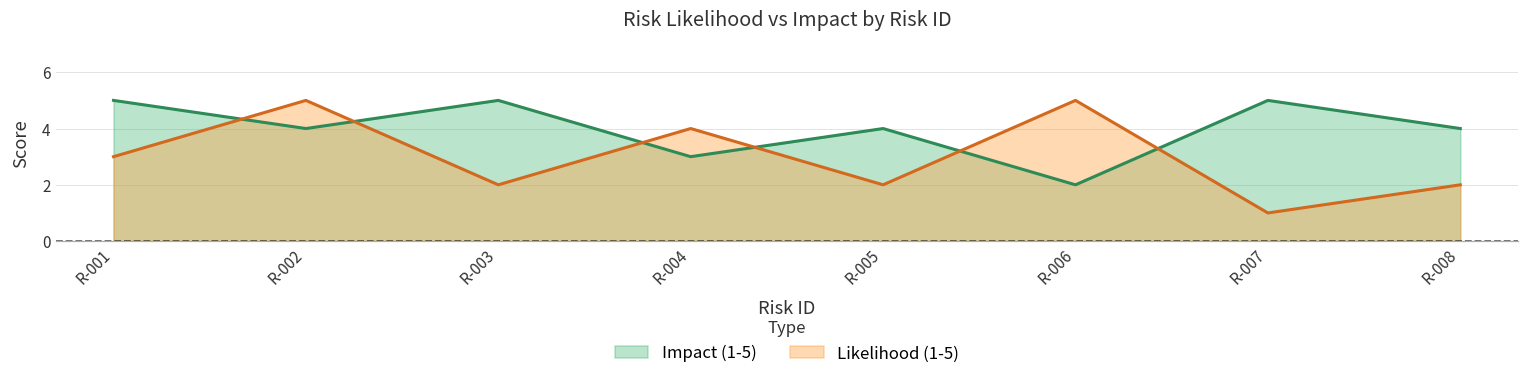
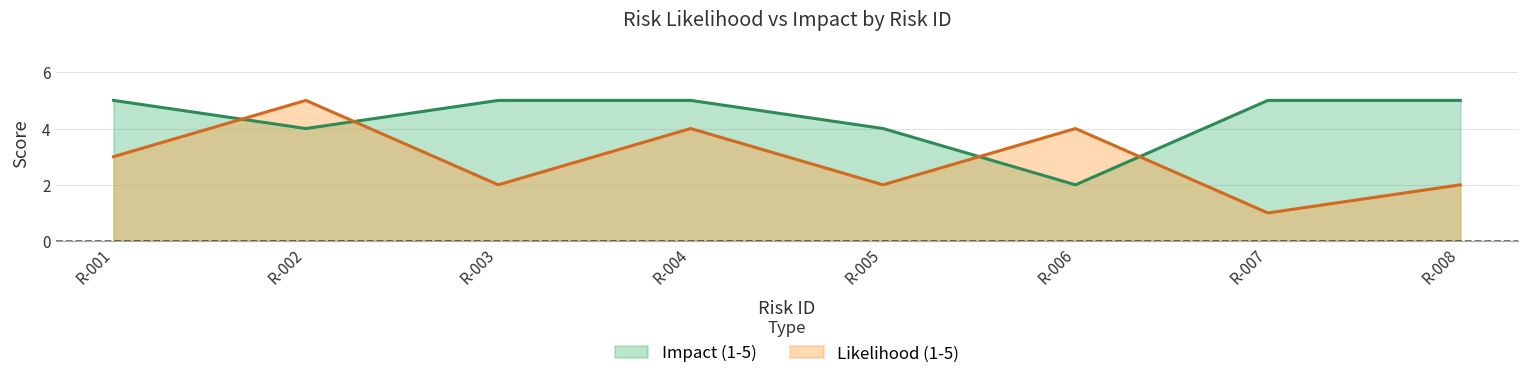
  {
    "Impact (1-5)": {
      "R-001": 5,
      "R-002": 4,
      "R-003": 5,
-     "R-004": 3,
+     "R-004": 5,
      "R-005": 4,
      "R-006": 2,
      "R-007": 5,
-     "R-008": 4
+     "R-008": 5
    },
    "Likelihood (1-5)": {
      "R-001": 3,
      "R-002": 5,
      "R-003": 2,
      "R-004": 4,
      "R-005": 2,
-     "R-006": 5,
+     "R-006": 4,
      "R-007": 1,
      "R-008": 2
    }
  }
